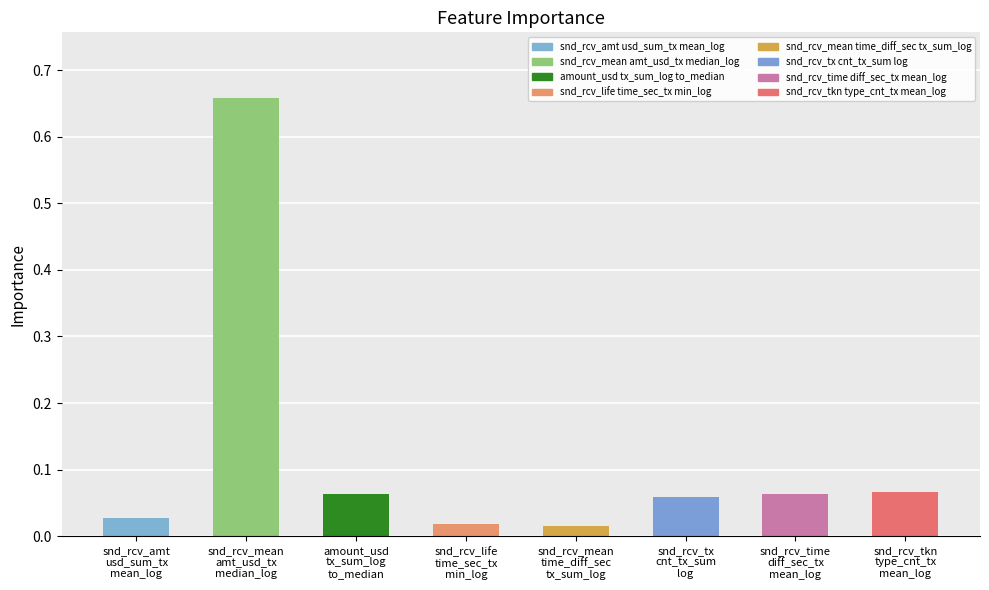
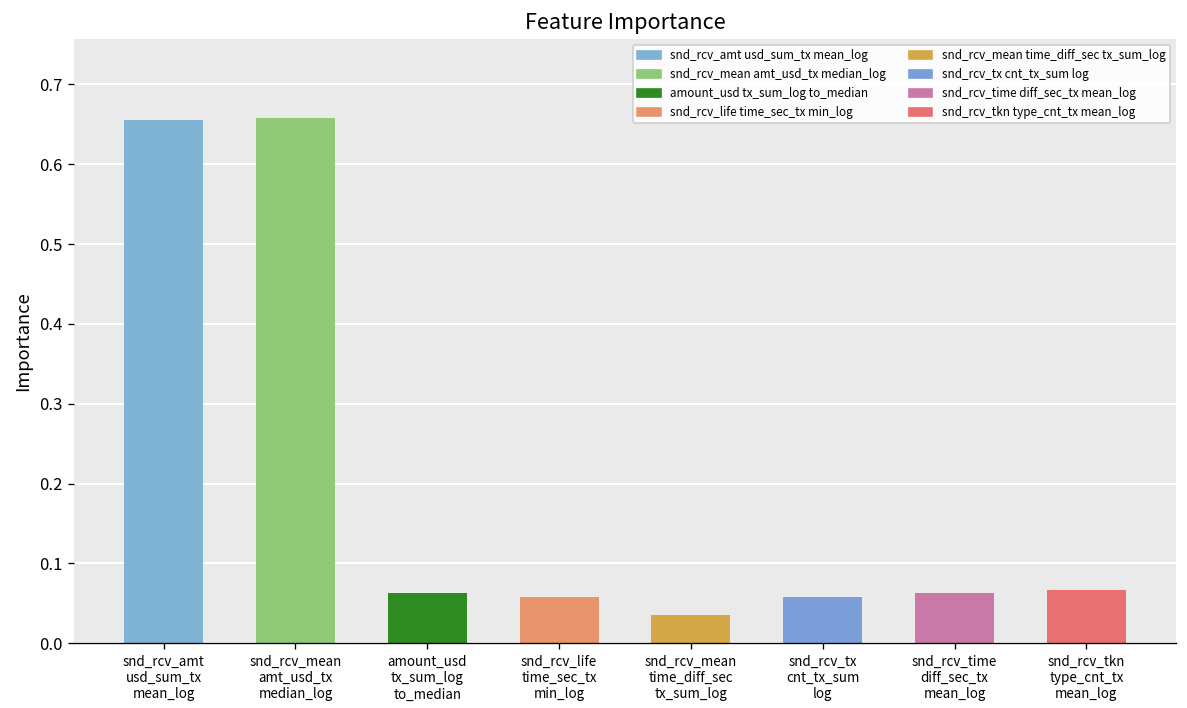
  {
-   "snd_rcv_amt usd_sum_tx mean_log": 0.03,
+   "snd_rcv_amt usd_sum_tx mean_log": 0.66,
    "snd_rcv_mean amt_usd_tx median_log": 0.66,
    "amount_usd tx_sum_log to_median": 0.06,
-   "snd_rcv_life time_sec_tx min_log": 0.02,
-   "snd_rcv_mean time_diff_sec tx_sum_log": 0.02,
+   "snd_rcv_life time_sec_tx min_log": 0.06,
+   "snd_rcv_mean time_diff_sec tx_sum_log": 0.04,
    "snd_rcv_tx cnt_tx_sum log": 0.06,
    "snd_rcv_time diff_sec_tx mean_log": 0.06,
    "snd_rcv_tkn type_cnt_tx mean_log": 0.07
  }
